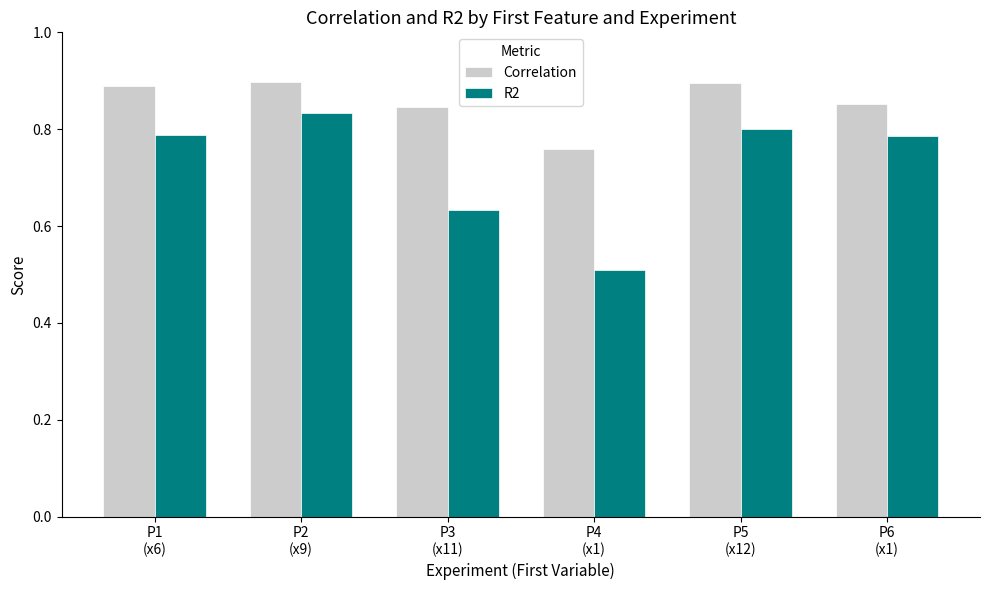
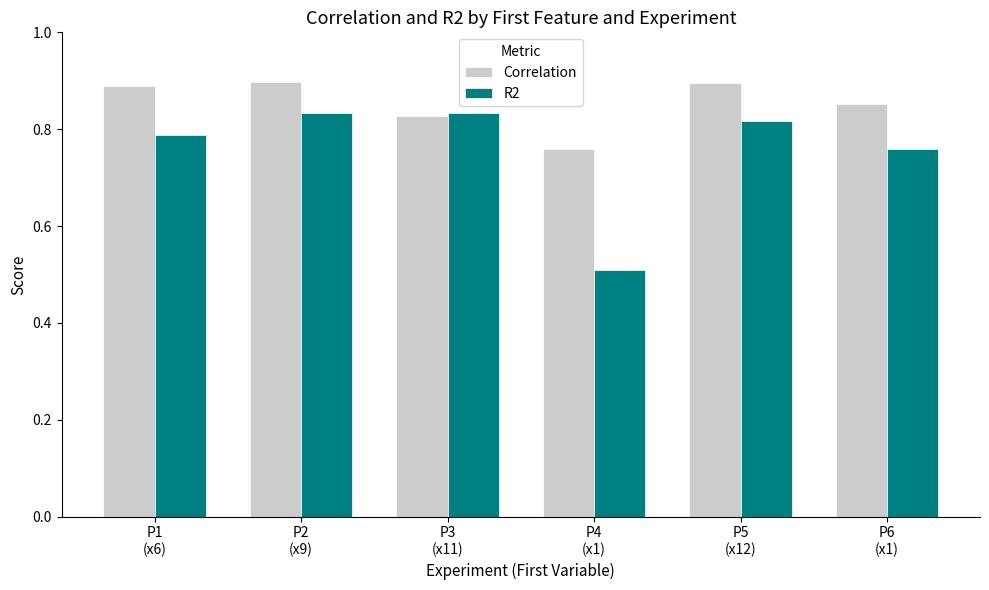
  {
    "Correlation": {
      "P1 (x6)": 0.89,
      "P2 (x9)": 0.90,
-     "P3 (x11)": 0.85,
+     "P3 (x11)": 0.83,
      "P4 (x1)": 0.76,
      "P5 (x12)": 0.89,
      "P6 (x1)": 0.85
    },
    "R2": {
      "P1 (x6)": 0.79,
      "P2 (x9)": 0.83,
-     "P3 (x11)": 0.63,
+     "P3 (x11)": 0.83,
      "P4 (x1)": 0.51,
-     "P5 (x12)": 0.80,
-     "P6 (x1)": 0.79
+     "P5 (x12)": 0.82,
+     "P6 (x1)": 0.76
    }
  }
